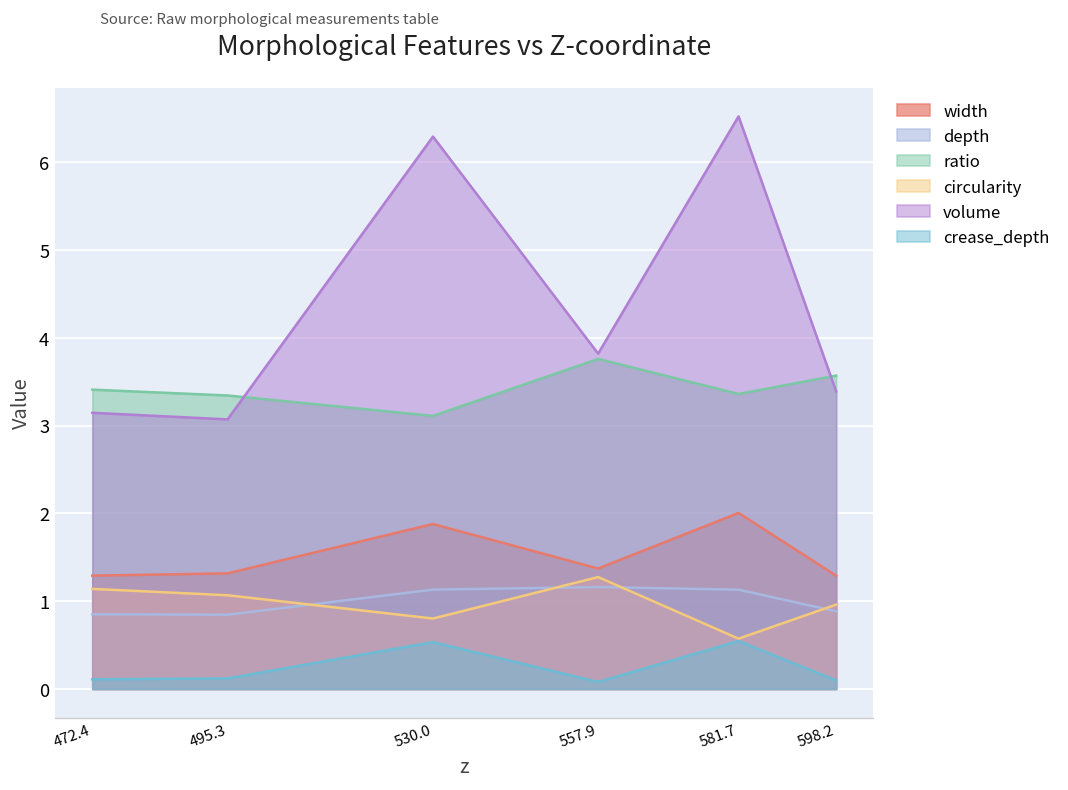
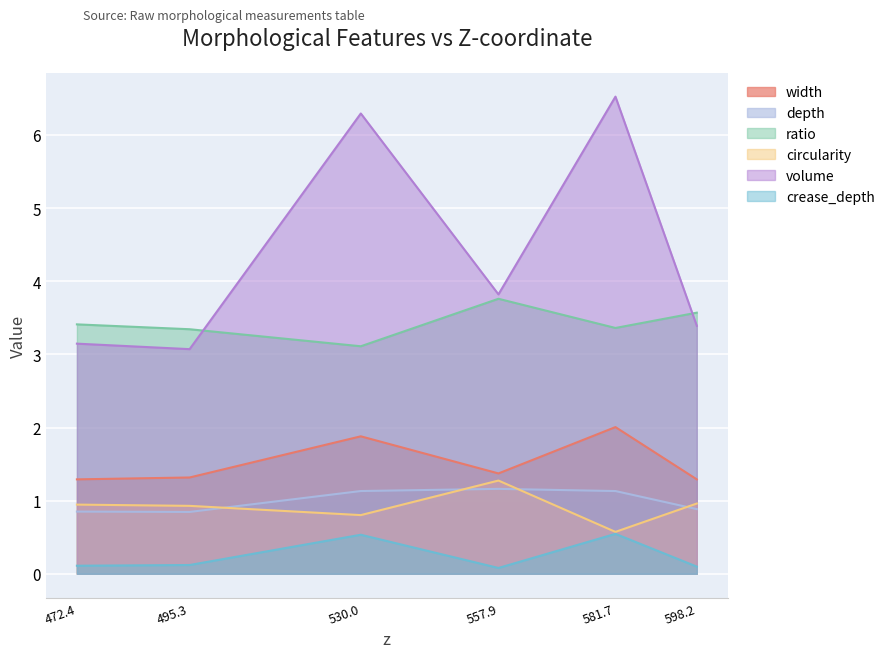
  {
    "width": {
      "472.4": 1.3,
      "495.3": 1.3,
      "530.0": 1.9,
      "557.9": 1.4,
      "581.7": 2.0,
      "598.2": 1.3
    },
    "circularity": {
-     "472.4": 1.1,
-     "495.3": 1.1,
+     "472.4": 0.9,
+     "495.3": 0.9,
      "530.0": 0.8,
      "557.9": 1.3,
      "598.2": 1.0
    }
  }
